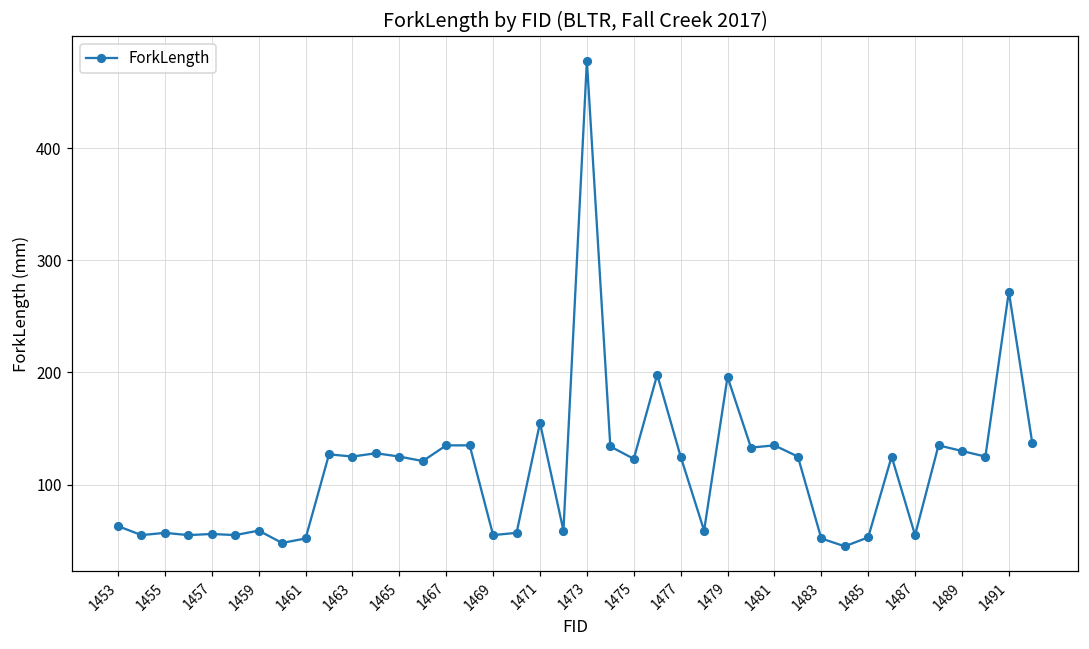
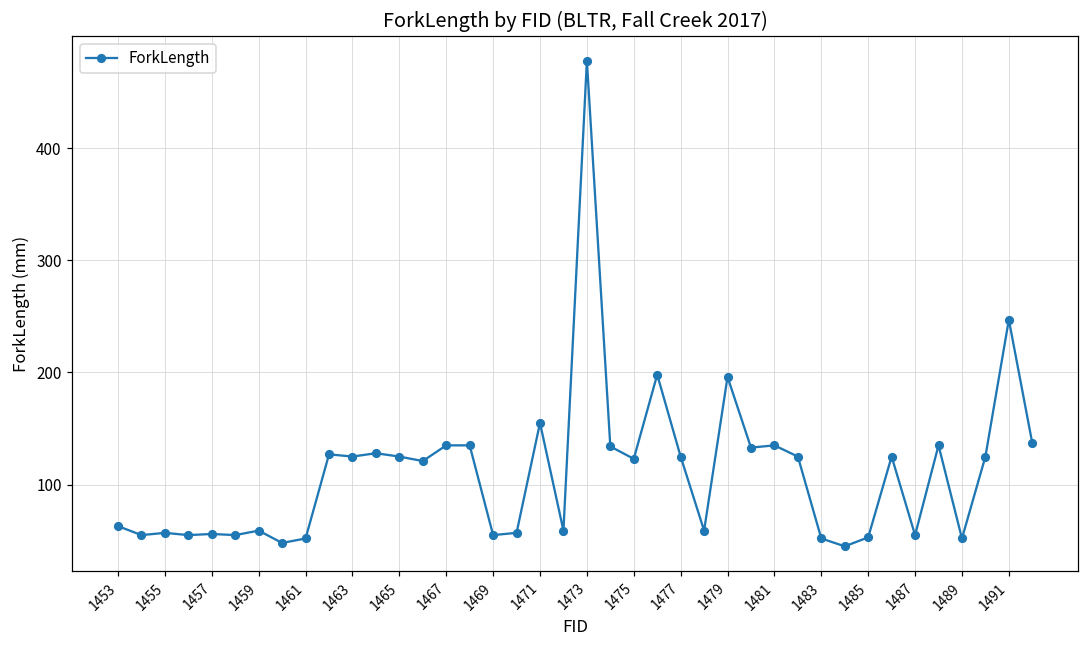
  {
    "1453": 63,
    "1455": 57,
    "1457": 56,
    "1459": 59,
    "1461": 52,
    "1463": 125,
    "1465": 125,
    "1467": 135,
    "1469": 55,
    "1471": 155,
    "1473": 478,
    "1475": 123,
    "1477": 125,
    "1479": 196,
    "1481": 135,
    "1483": 52,
    "1485": 53,
    "1487": 55,
-   "1489": 130,
-   "1491": 272
+   "1489": 52,
+   "1491": 247
  }
